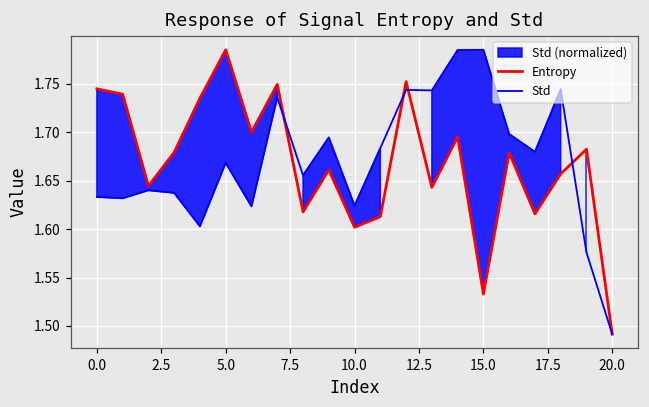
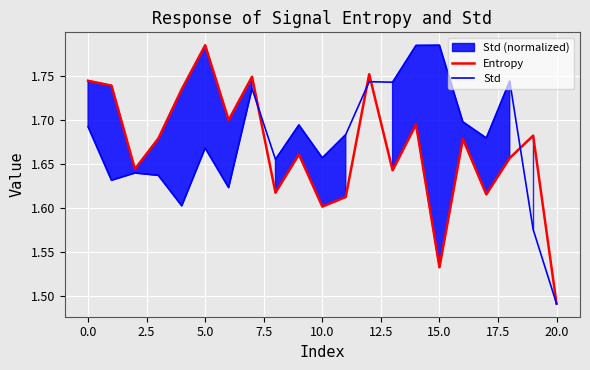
  {
    "Entropy": {
      "0.0": 1.74,
      "5.0": 1.79,
      "10.0": 1.60,
      "15.0": 1.53
    },
    "Std": {
-     "0.0": 1.63,
+     "0.0": 1.69,
      "5.0": 1.67,
-     "10.0": 1.62,
+     "10.0": 1.66,
      "15.0": 1.79
    }
  }
